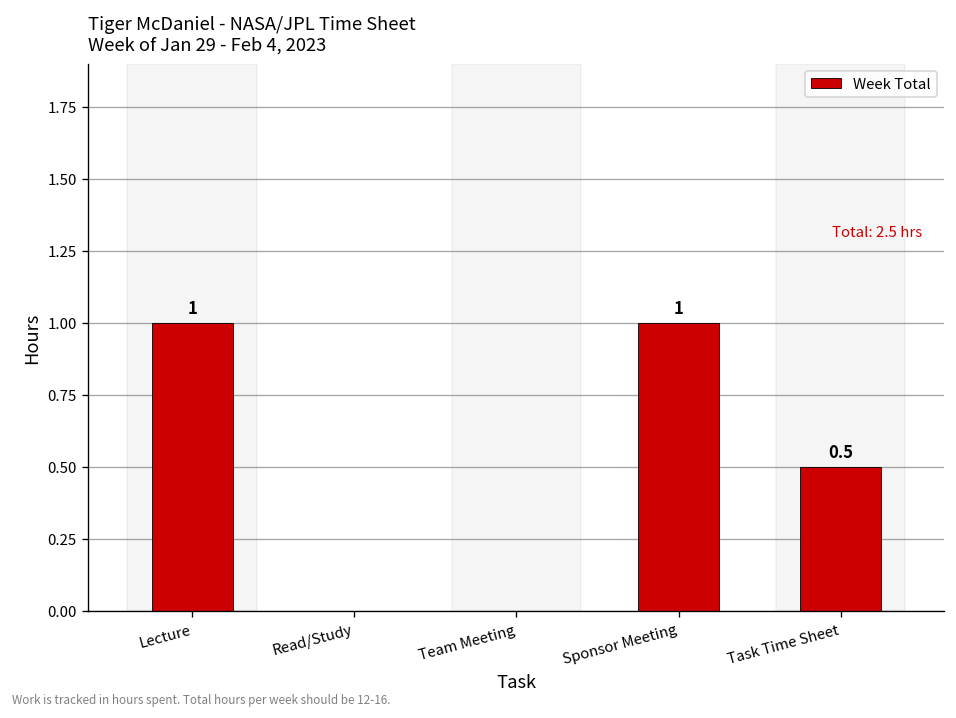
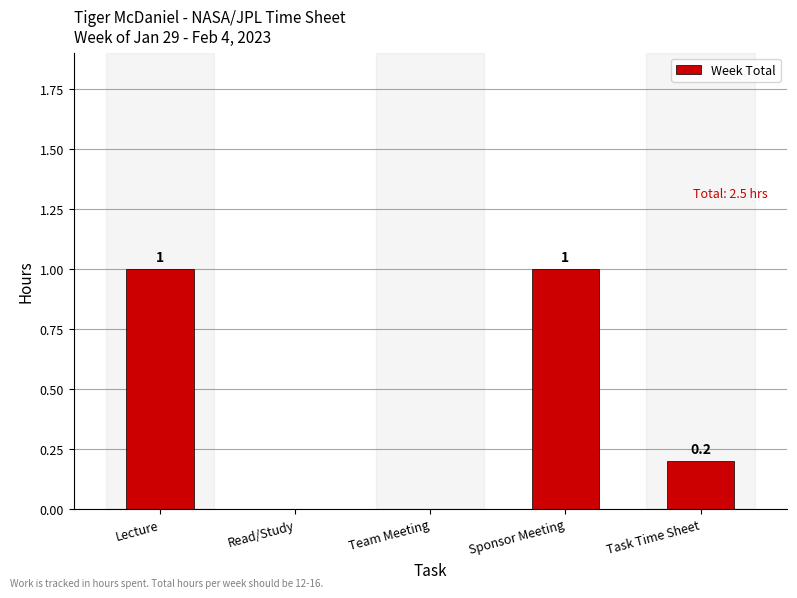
  {
    "Lecture": 1,
    "Sponsor Meeting": 1,
-   "Task Time Sheet": 0.5
+   "Task Time Sheet": 0.2
  }
